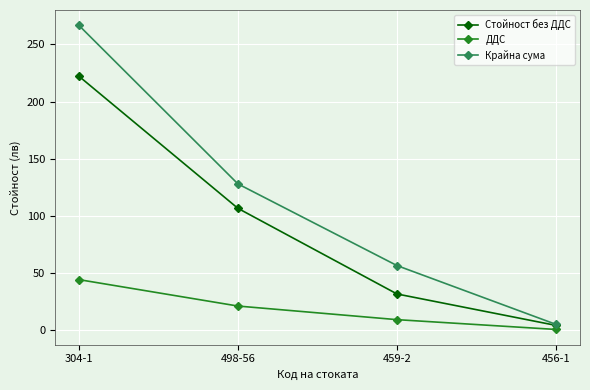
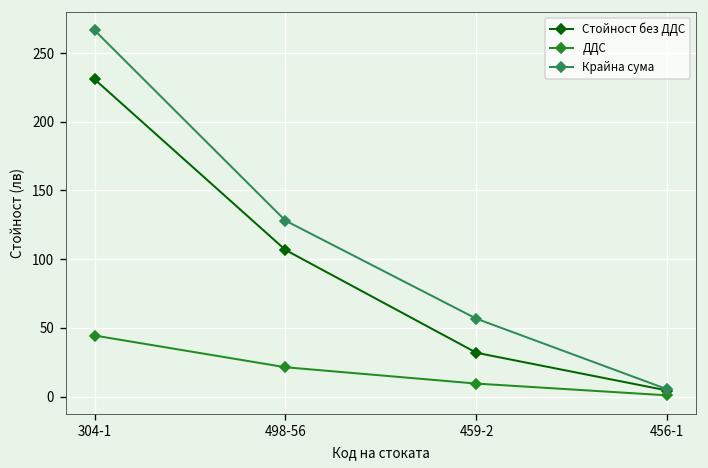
  {
    "Стойност без ДДС": {
-     "304-1": 222,
+     "304-1": 231,
      "498-56": 107,
      "459-2": 32
    }
  }
